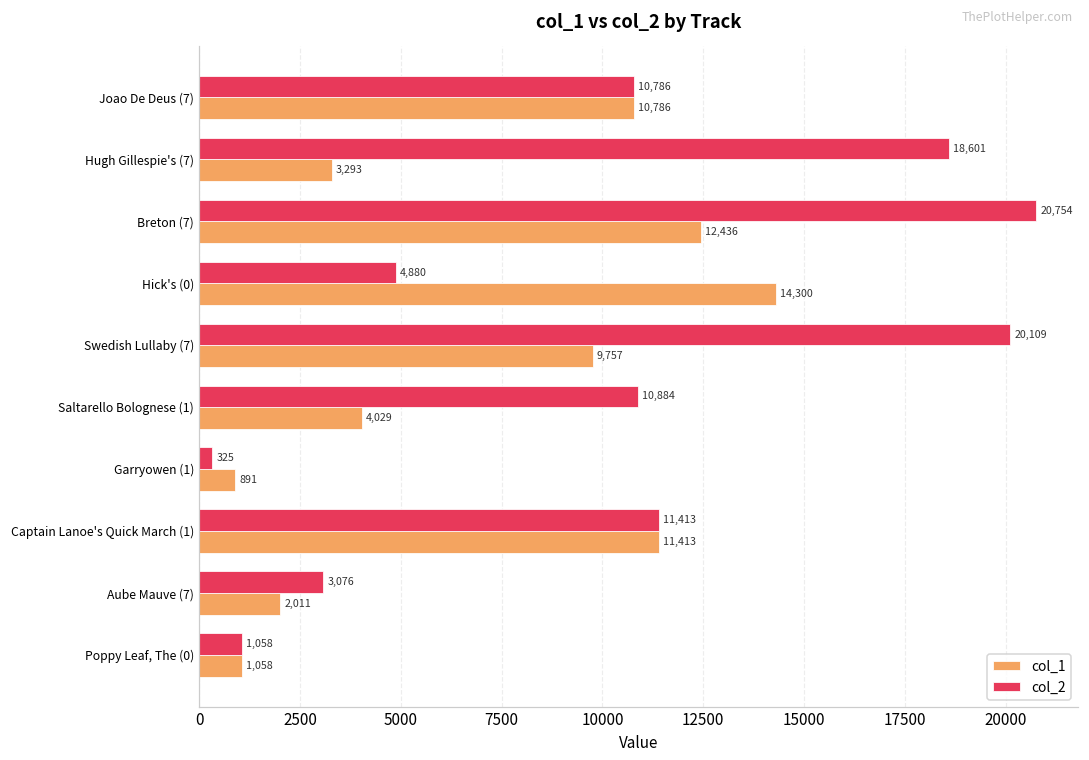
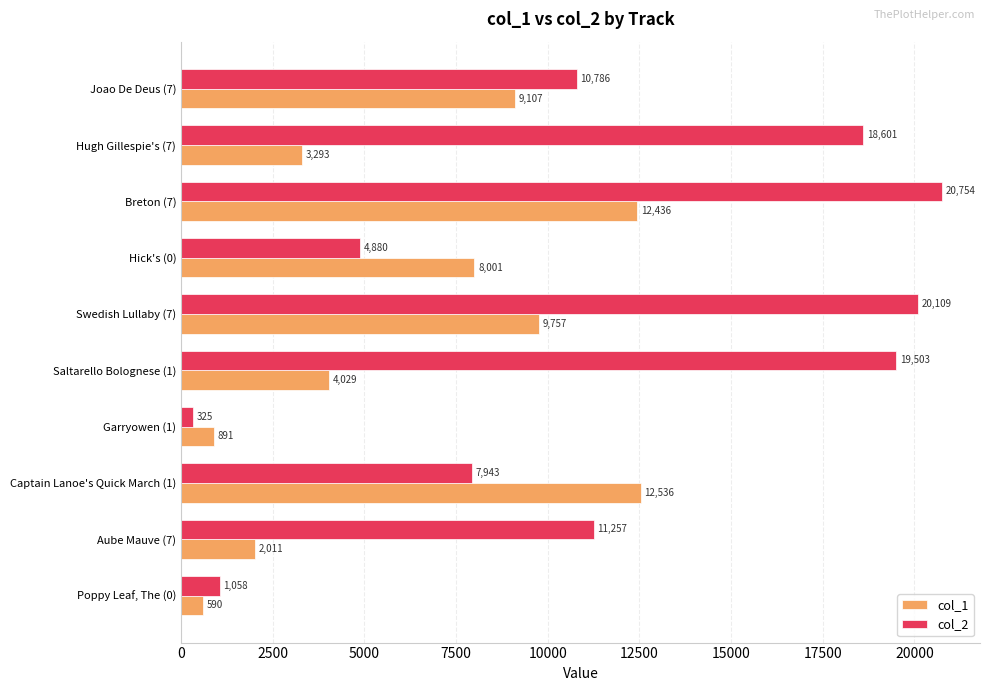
  {
    "col_1": {
-     "Joao De Deus (7)": "10,786",
+     "Joao De Deus (7)": "9,107",
      "Hugh Gillespie's (7)": "3,293",
      "Breton (7)": "12,436",
-     "Hick's (0)": "14,300",
+     "Hick's (0)": "8,001",
      "Swedish Lullaby (7)": "9,757",
      "Saltarello Bolognese (1)": "4,029",
      "Garryowen (1)": "891",
-     "Captain Lanoe's Quick March (1)": "11,413",
+     "Captain Lanoe's Quick March (1)": "12,536",
      "Aube Mauve (7)": "2,011",
-     "Poppy Leaf, The (0)": "1,058"
+     "Poppy Leaf, The (0)": "590"
    },
    "col_2": {
      "Joao De Deus (7)": "10,786",
      "Hugh Gillespie's (7)": "18,601",
      "Breton (7)": "20,754",
      "Hick's (0)": "4,880",
      "Swedish Lullaby (7)": "20,109",
-     "Saltarello Bolognese (1)": "10,884",
+     "Saltarello Bolognese (1)": "19,503",
      "Garryowen (1)": "325",
-     "Captain Lanoe's Quick March (1)": "11,413",
-     "Aube Mauve (7)": "3,076",
+     "Captain Lanoe's Quick March (1)": "7,943",
+     "Aube Mauve (7)": "11,257",
      "Poppy Leaf, The (0)": "1,058"
    }
  }
